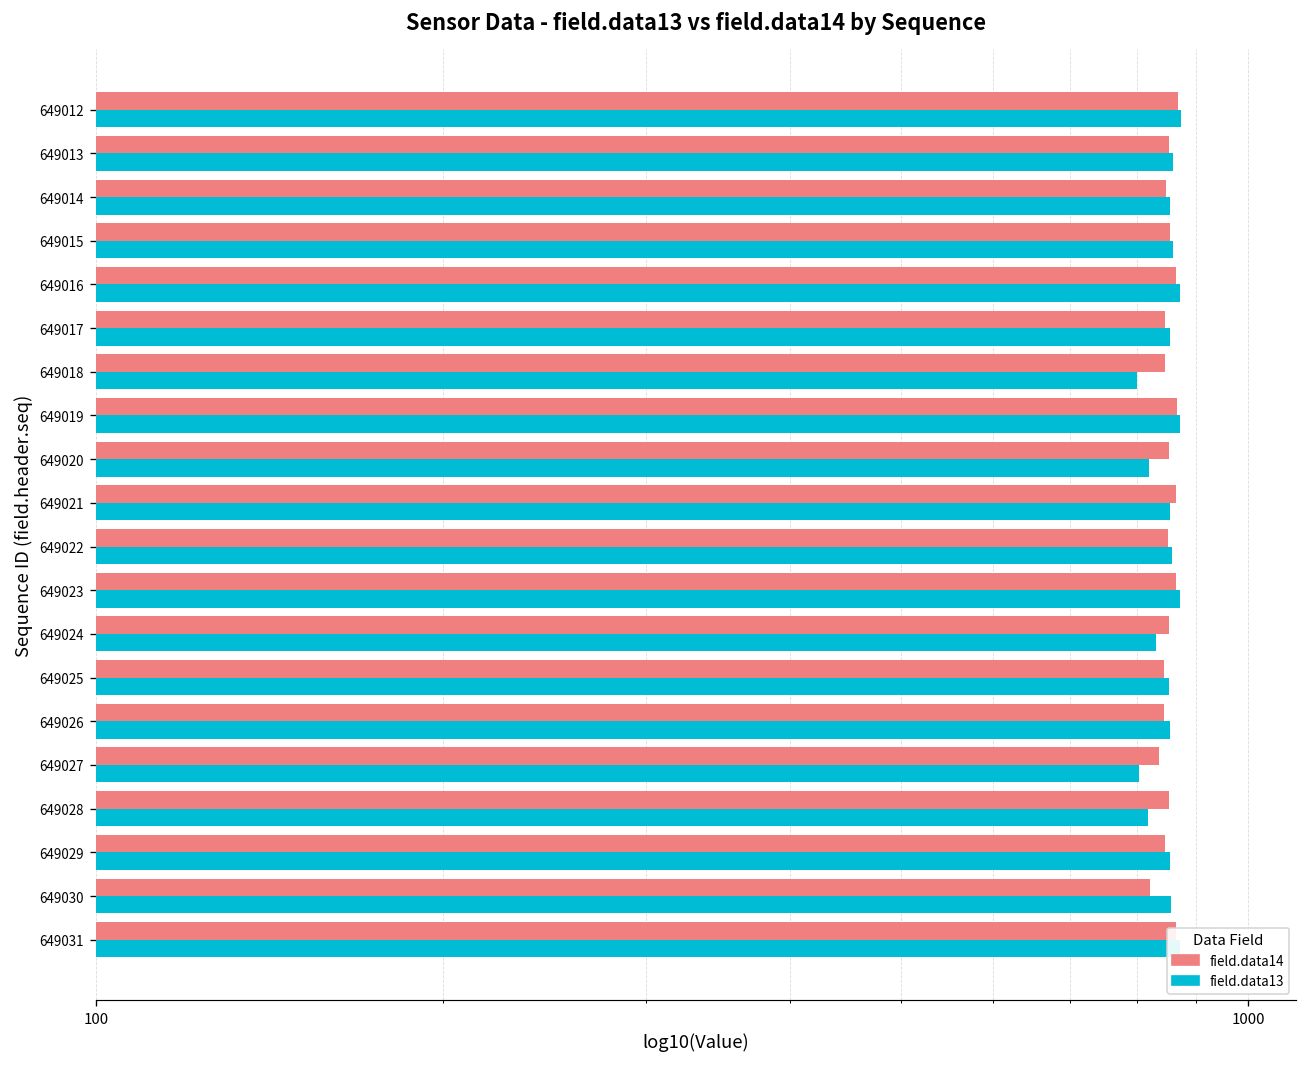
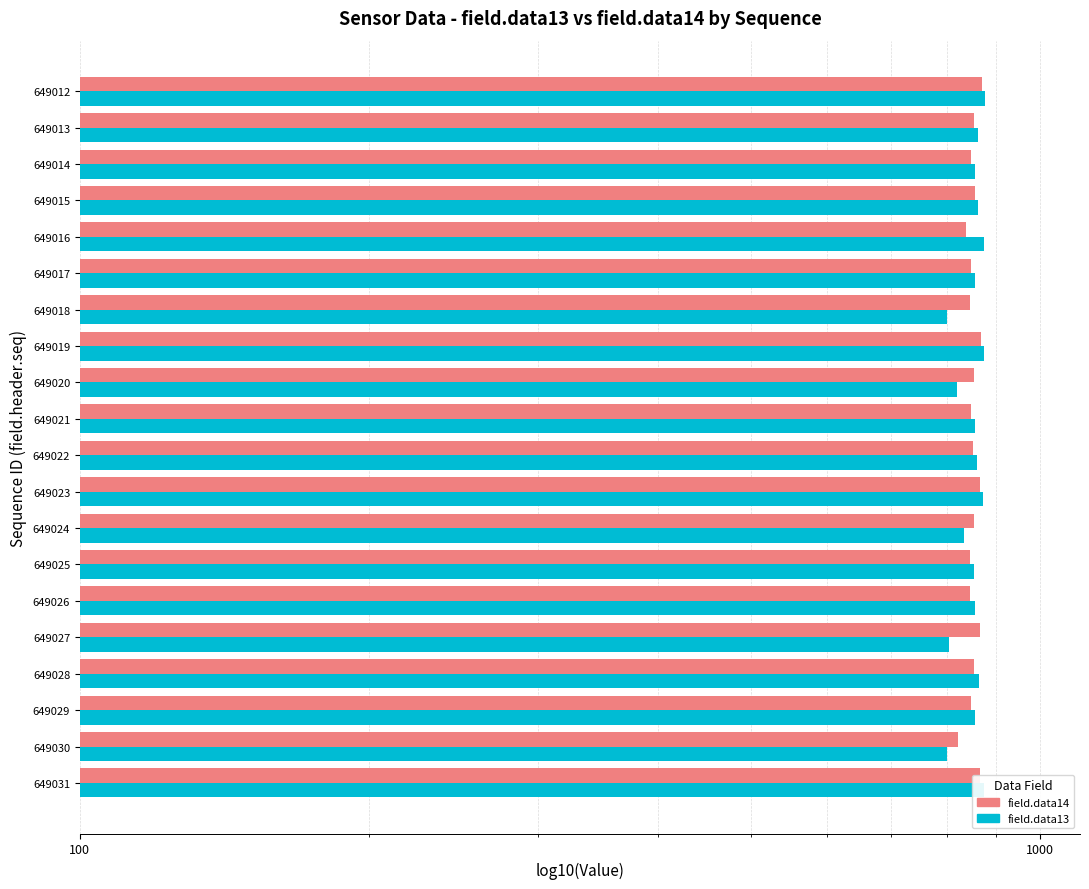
  {
    "field.data13": {
      "649012": 880,
      "649013": 860,
      "649014": 860,
      "649015": 860,
      "649016": 870,
      "649017": 860,
      "649018": 800,
      "649019": 870,
      "649020": 820,
      "649021": 860,
      "649022": 860,
      "649023": 870,
      "649024": 830,
      "649025": 850,
      "649026": 860,
      "649027": 800,
-     "649028": 820,
+     "649028": 860,
      "649029": 860,
-     "649030": 860
+     "649030": 800
    },
    "field.data14": {
      "649012": 870,
      "649013": 850,
      "649014": 850,
      "649015": 860,
-     "649016": 870,
+     "649016": 840,
      "649017": 850,
      "649018": 850,
      "649019": 870,
      "649020": 850,
-     "649021": 870,
+     "649021": 850,
      "649022": 850,
      "649023": 870,
      "649024": 850,
      "649025": 850,
      "649026": 850,
-     "649027": 840,
+     "649027": 870,
      "649028": 850,
      "649029": 850,
      "649030": 820
    }
  }
